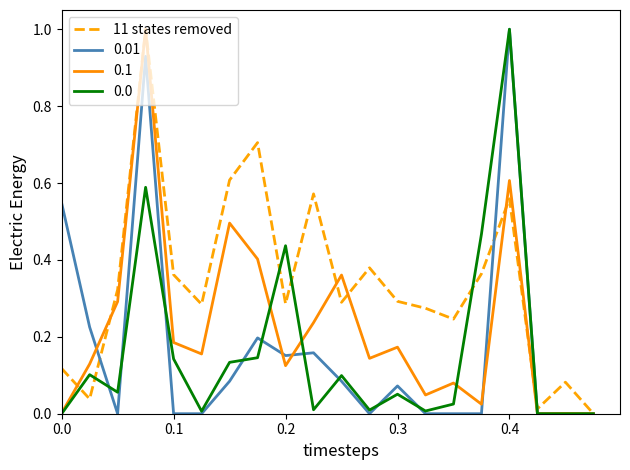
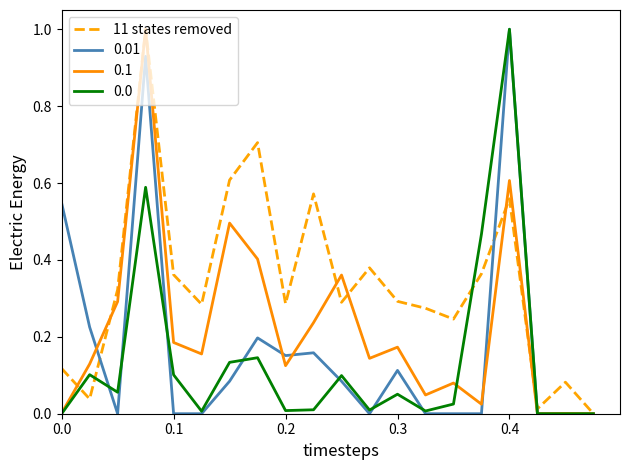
  {
    "0.01": {
      "0.0": 0.55,
      "0.1": 0.00,
      "0.2": 0.15,
-     "0.3": 0.07
+     "0.3": 0.11
    },
    "0.0": {
-     "0.1": 0.14,
-     "0.2": 0.44,
+     "0.1": 0.10,
+     "0.2": 0.01,
      "0.3": 0.05
    }
  }
